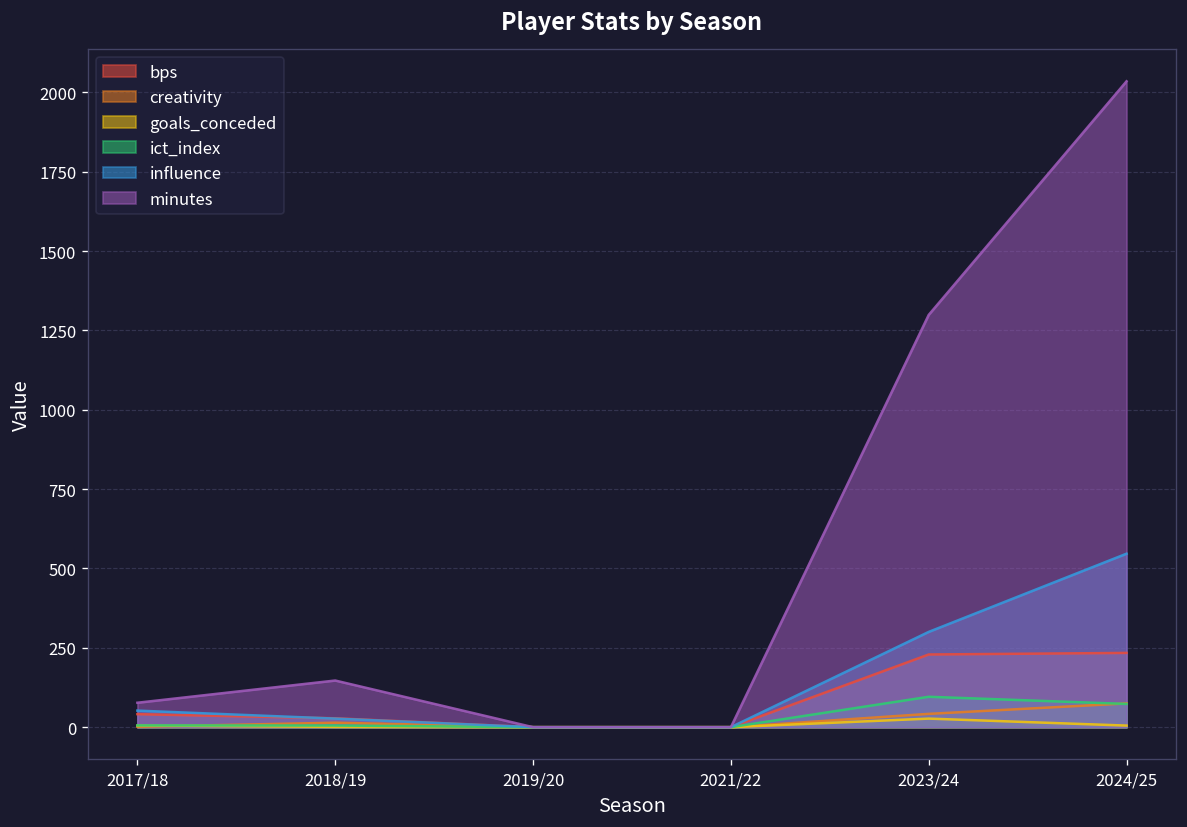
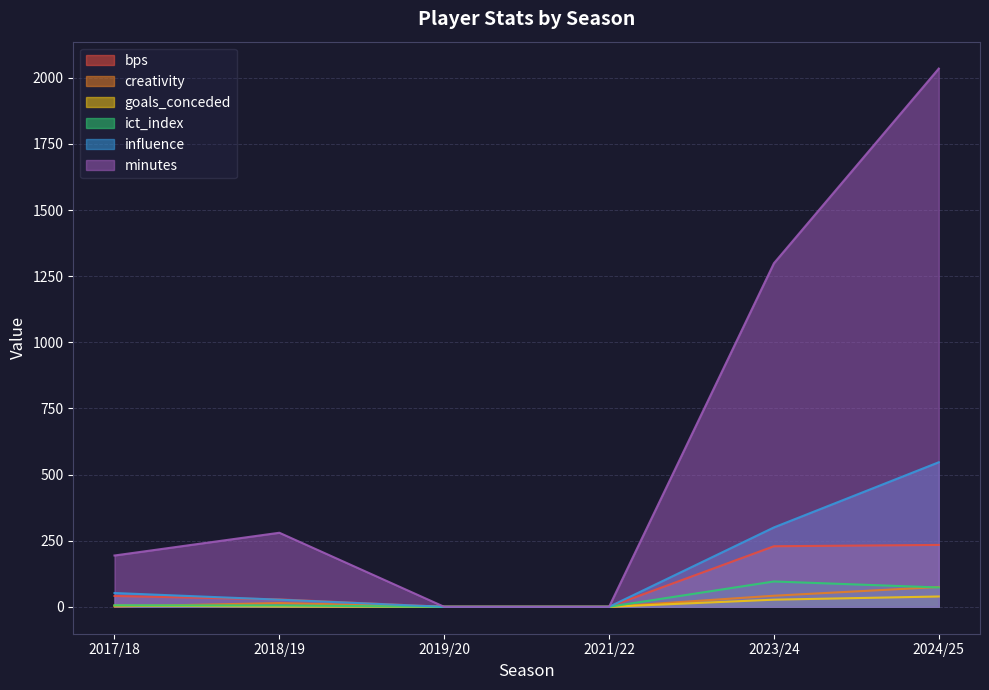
  {
    "goals_conceded": {
      "2023/24": 30,
-     "2024/25": 10
+     "2024/25": 40
    },
    "ict_index": {
      "2023/24": 100
    },
    "influence": {
      "2017/18": 50,
      "2023/24": 300,
      "2024/25": 550
    },
    "minutes": {
-     "2017/18": 80,
-     "2018/19": 150,
+     "2017/18": 190,
+     "2018/19": 280,
      "2023/24": 1300,
      "2024/25": 2040
    }
  }
